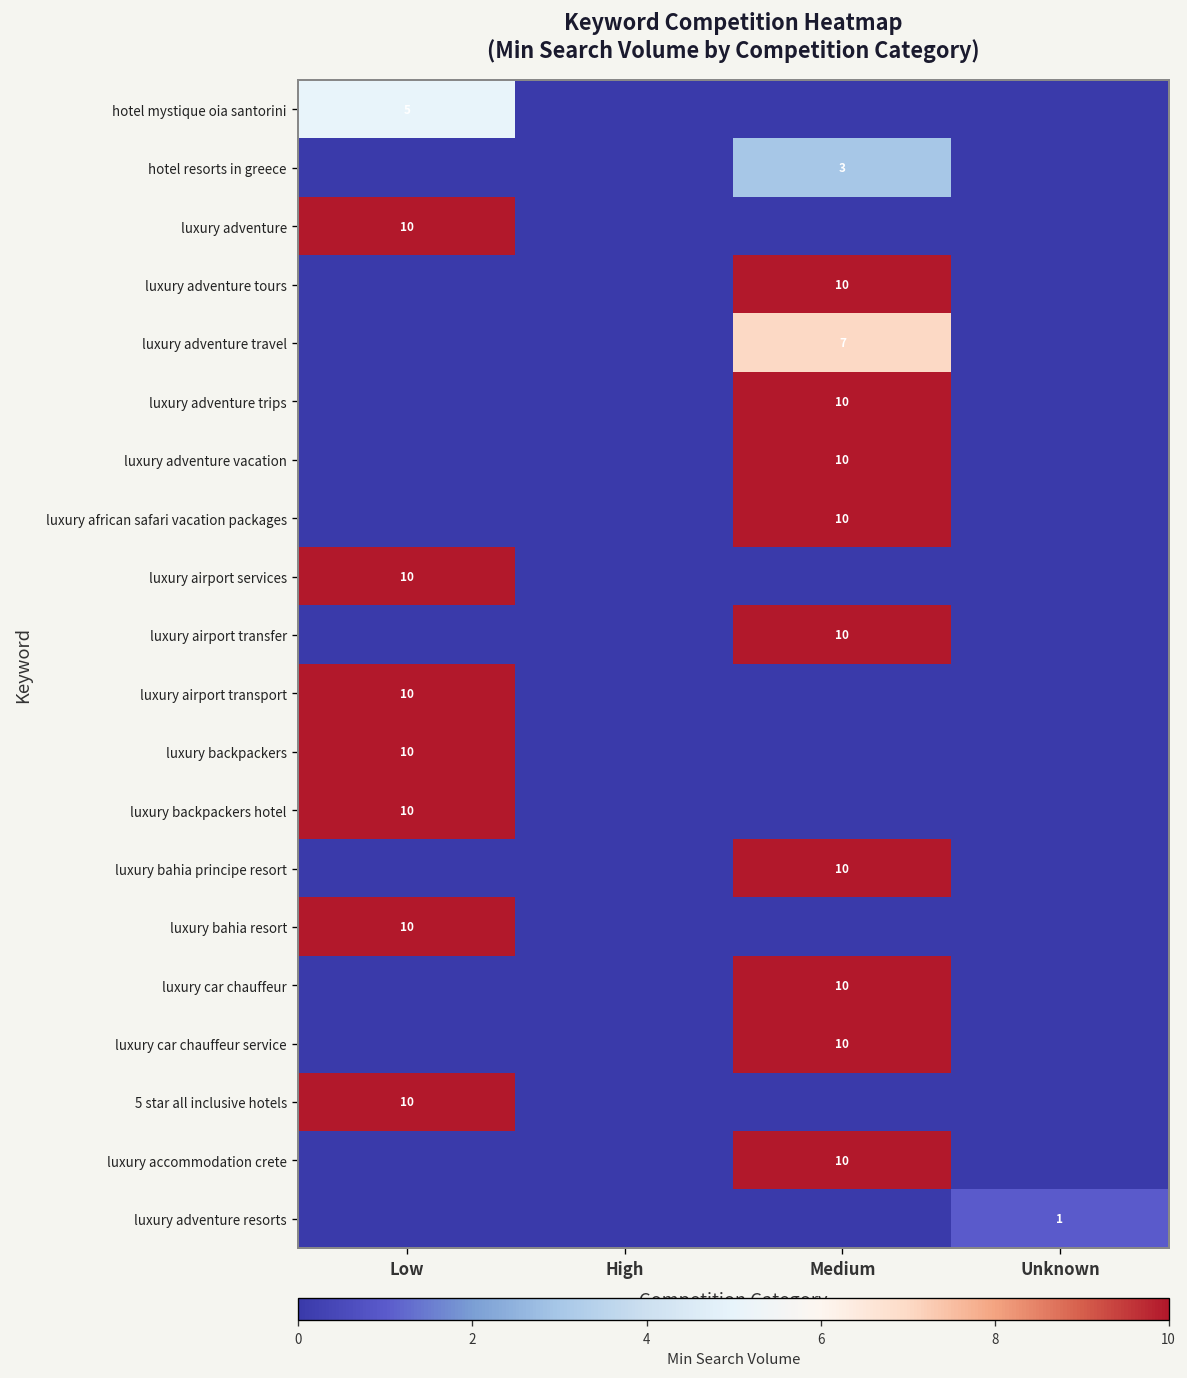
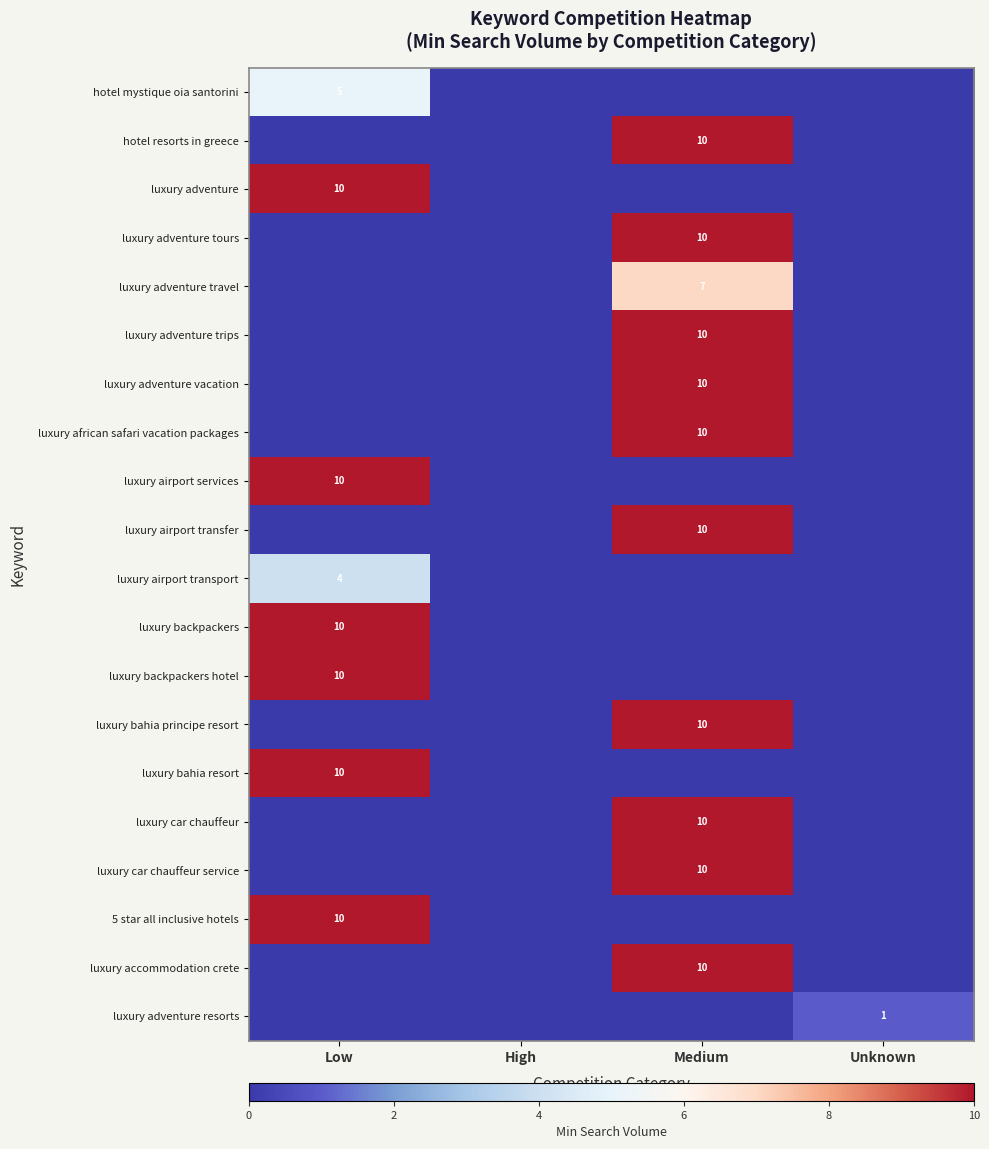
  {
    "hotel resorts in greece": {
-     "Medium": 3
+     "Medium": 10
    },
    "luxury adventure": {
      "Low": 10
    },
    "luxury adventure tours": {
      "Medium": 10
    },
    "luxury adventure travel": {
      "Medium": 7
    },
    "luxury adventure trips": {
      "Medium": 10
    },
    "luxury adventure vacation": {
      "Medium": 10
    },
    "luxury african safari vacation packages": {
      "Medium": 10
    },
    "luxury airport services": {
      "Low": 10
    },
    "luxury airport transfer": {
      "Medium": 10
    },
    "luxury airport transport": {
-     "Low": 10
+     "Low": 4
    },
    "luxury backpackers": {
      "Low": 10
    },
    "luxury backpackers hotel": {
      "Low": 10
    },
    "luxury bahia principe resort": {
      "Medium": 10
    },
    "luxury bahia resort": {
      "Low": 10
    },
    "luxury car chauffeur": {
      "Medium": 10
    },
    "luxury car chauffeur service": {
      "Medium": 10
    },
    "5 star all inclusive hotels": {
      "Low": 10
    },
    "luxury accommodation crete": {
      "Medium": 10
    },
    "luxury adventure resorts": {
      "Unknown": 1
    }
  }
